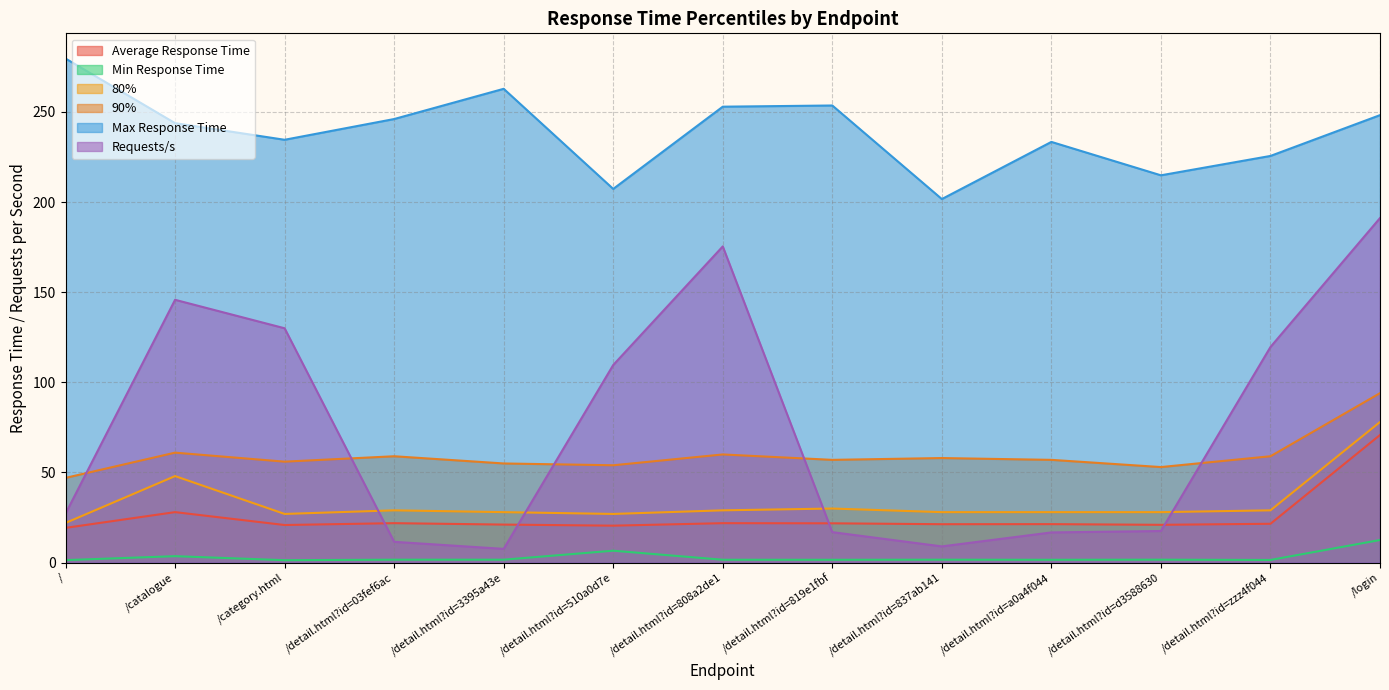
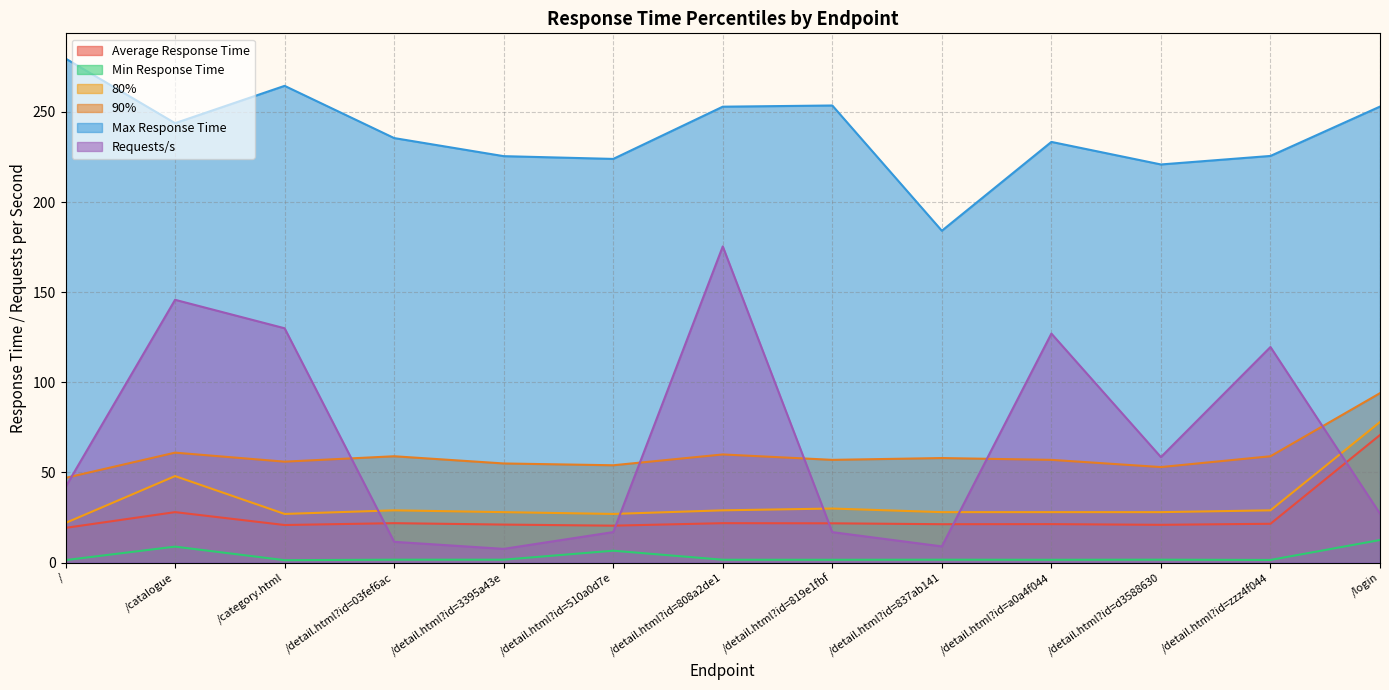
  {
    "Min Response Time": {
      "/": 1,
-     "/catalogue": 4,
+     "/catalogue": 9,
      "/category.html": 1,
      "/detail.html?id=03fef6ac": 2,
      "/detail.html?id=3395a43e": 2,
      "/detail.html?id=510a0d7e": 7,
      "/detail.html?id=808a2de1": 2,
      "/detail.html?id=819e1fbf": 2,
      "/detail.html?id=837ab141": 2,
      "/detail.html?id=a0a4f044": 2,
      "/detail.html?id=d3588630": 2,
      "/detail.html?id=zzz4f044": 1,
      "/login": 13
    },
    "Max Response Time": {
      "/": 280,
-     "/category.html": 235,
-     "/detail.html?id=03fef6ac": 246,
-     "/detail.html?id=3395a43e": 263,
-     "/detail.html?id=510a0d7e": 207,
+     "/category.html": 264,
+     "/detail.html?id=03fef6ac": 235,
+     "/detail.html?id=3395a43e": 225,
+     "/detail.html?id=510a0d7e": 224,
      "/detail.html?id=808a2de1": 253,
      "/detail.html?id=819e1fbf": 254,
-     "/detail.html?id=837ab141": 202,
+     "/detail.html?id=837ab141": 184,
      "/detail.html?id=a0a4f044": 233,
-     "/detail.html?id=d3588630": 215,
+     "/detail.html?id=d3588630": 221,
      "/detail.html?id=zzz4f044": 226,
-     "/login": 248
+     "/login": 253
    },
    "Requests/s": {
-     "/": 27,
+     "/": 42,
      "/catalogue": 146,
      "/category.html": 130,
      "/detail.html?id=03fef6ac": 12,
      "/detail.html?id=3395a43e": 8,
-     "/detail.html?id=510a0d7e": 110,
+     "/detail.html?id=510a0d7e": 17,
      "/detail.html?id=808a2de1": 175,
      "/detail.html?id=819e1fbf": 17,
      "/detail.html?id=837ab141": 9,
-     "/detail.html?id=a0a4f044": 17,
-     "/detail.html?id=d3588630": 18,
+     "/detail.html?id=a0a4f044": 127,
+     "/detail.html?id=d3588630": 59,
      "/detail.html?id=zzz4f044": 120,
-     "/login": 191
+     "/login": 27
    }
  }
